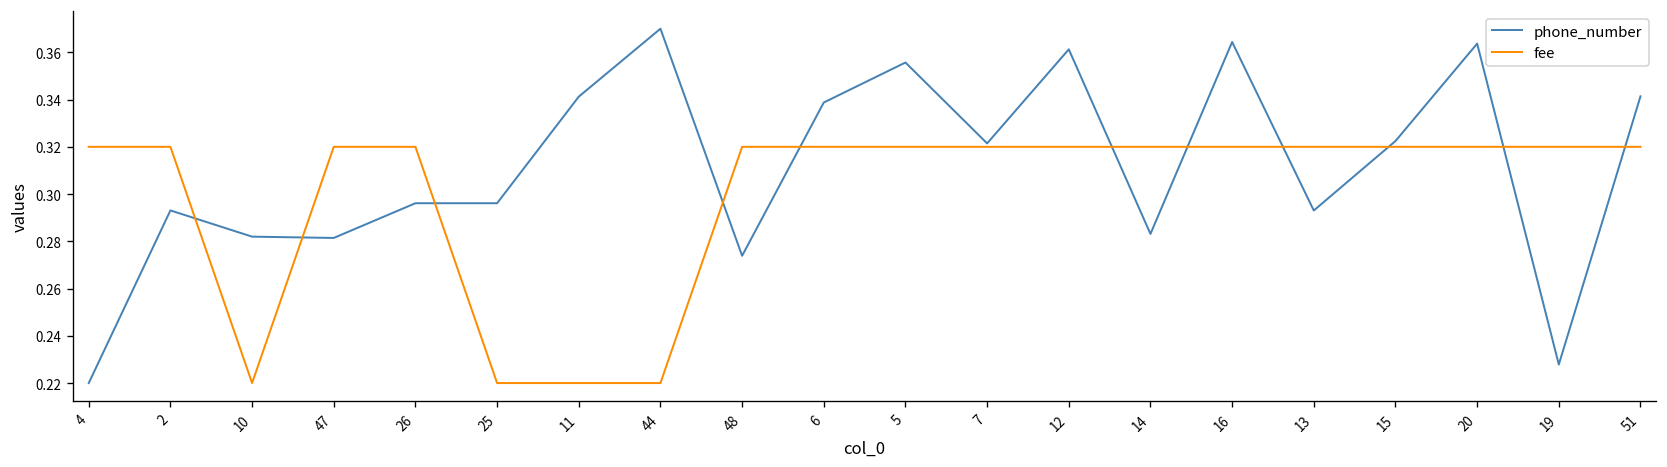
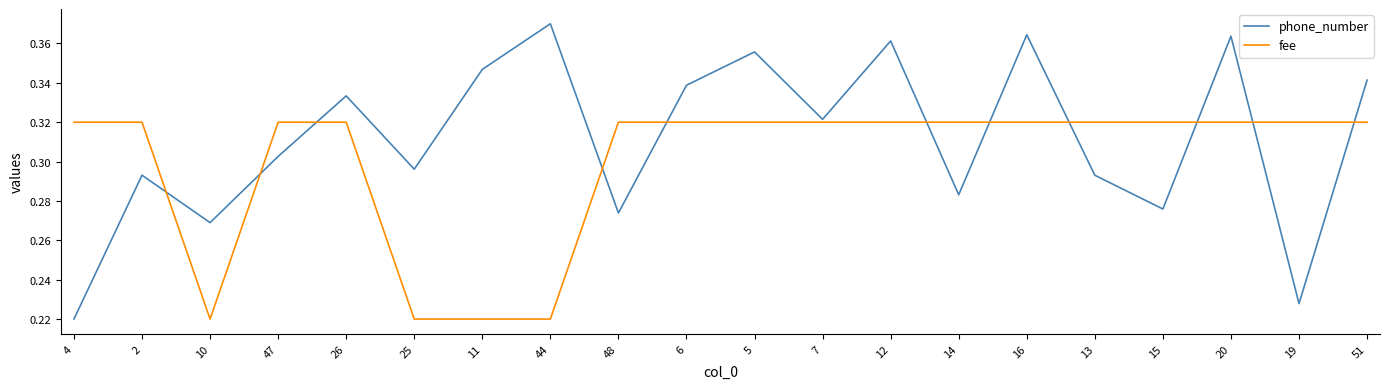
  {
    "phone_number": {
      "4": 0.220,
      "2": 0.293,
-     "10": 0.282,
-     "47": 0.281,
-     "26": 0.296,
+     "10": 0.269,
+     "47": 0.303,
+     "26": 0.333,
      "25": 0.296,
-     "11": 0.341,
+     "11": 0.347,
      "44": 0.370,
      "48": 0.274,
      "6": 0.339,
      "5": 0.356,
      "7": 0.321,
      "12": 0.361,
      "14": 0.283,
      "16": 0.364,
      "13": 0.293,
-     "15": 0.322,
+     "15": 0.276,
      "20": 0.364,
      "19": 0.228,
      "51": 0.341
    },
    "fee": {
      "4": 0.320,
      "2": 0.320,
      "10": 0.220,
      "47": 0.320,
      "26": 0.320,
      "25": 0.220,
      "11": 0.220,
      "44": 0.220,
      "48": 0.320,
      "6": 0.320,
      "5": 0.320,
      "7": 0.320,
      "12": 0.320,
      "14": 0.320,
      "16": 0.320,
      "13": 0.320,
      "15": 0.320,
      "20": 0.320,
      "19": 0.320,
      "51": 0.320
    }
  }
